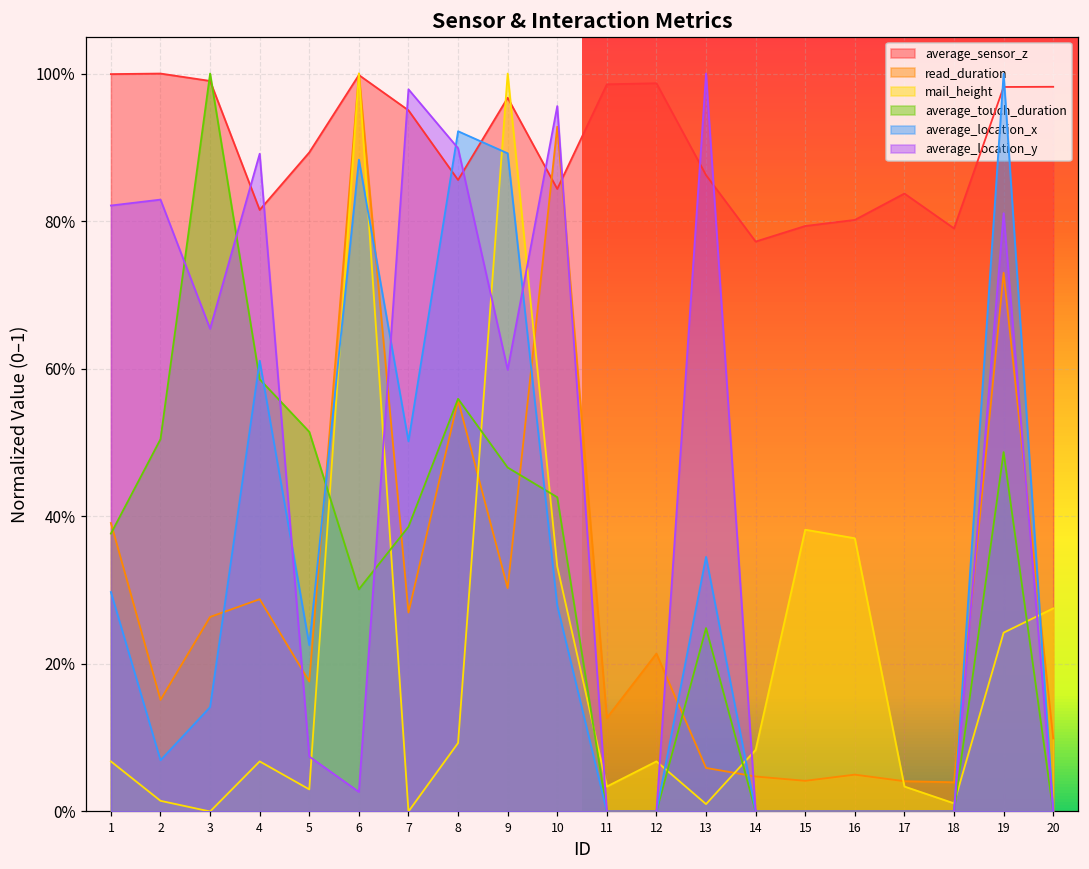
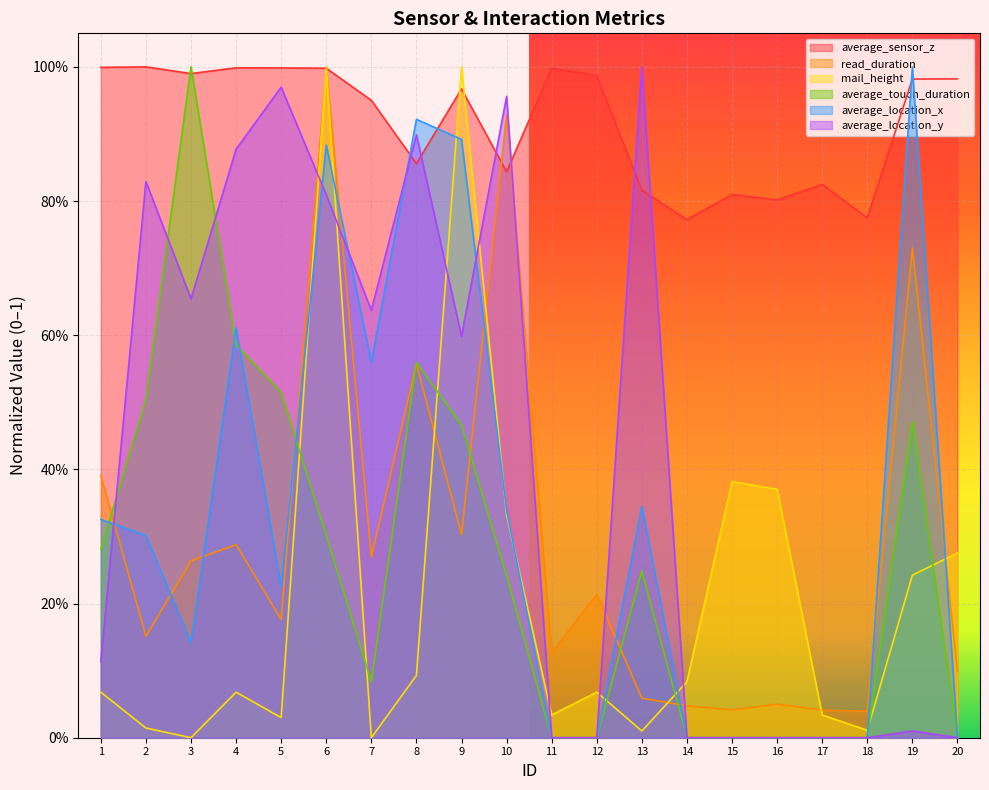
  {
    "average_sensor_z": {
      "1": "100%",
      "2": "100%",
      "3": "99%",
-     "4": "82%",
-     "5": "89%",
+     "4": "100%",
+     "5": "100%",
      "7": "95%",
      "8": "86%",
      "9": "97%",
      "10": "84%",
-     "11": "99%",
+     "11": "100%",
      "12": "99%",
-     "13": "86%",
+     "13": "82%",
      "14": "77%",
-     "15": "79%",
+     "15": "81%",
      "16": "80%",
-     "17": "84%",
-     "18": "79%"
+     "17": "82%",
+     "18": "77%"
    },
    "average_touch_duration": {
-     "1": "38%",
+     "1": "28%",
      "2": "50%",
      "3": "100%",
      "4": "59%",
      "5": "51%",
      "6": "30%",
-     "7": "39%",
+     "7": "8%",
      "9": "47%",
-     "10": "43%",
+     "10": "24%",
      "13": "25%",
-     "19": "49%"
+     "19": "47%"
    },
    "average_location_x": {
-     "1": "30%",
-     "2": "7%",
+     "1": "33%",
+     "2": "30%",
      "3": "14%",
      "4": "61%",
      "5": "23%",
      "6": "88%",
-     "7": "50%",
+     "7": "56%",
      "8": "92%",
      "9": "89%",
-     "10": "28%",
+     "10": "34%",
      "13": "35%"
    },
    "average_location_y": {
-     "1": "82%",
+     "1": "11%",
      "2": "83%",
      "3": "65%",
-     "4": "89%",
-     "5": "7%",
-     "6": "3%",
-     "7": "98%",
+     "4": "88%",
+     "5": "97%",
+     "6": "81%",
+     "7": "64%",
      "8": "90%",
      "9": "60%",
      "10": "96%",
      "13": "100%",
-     "19": "81%"
+     "19": "1%"
    }
  }
